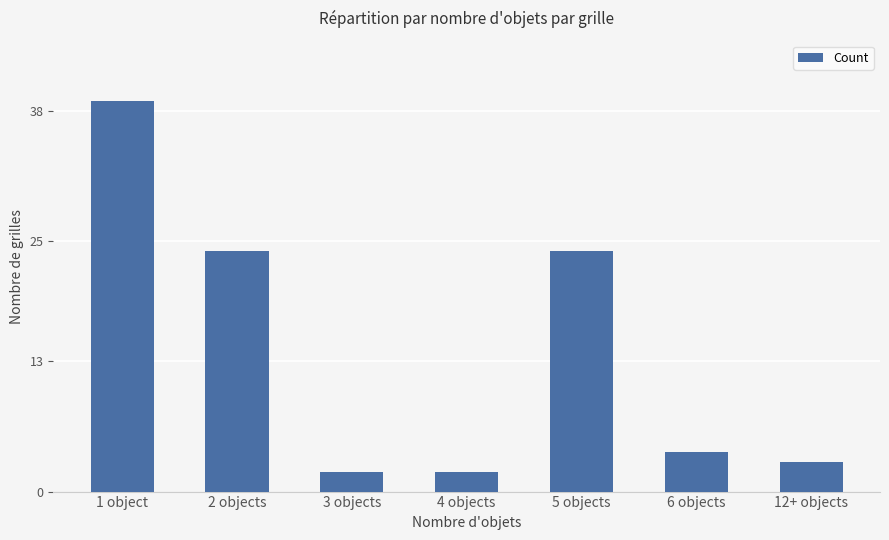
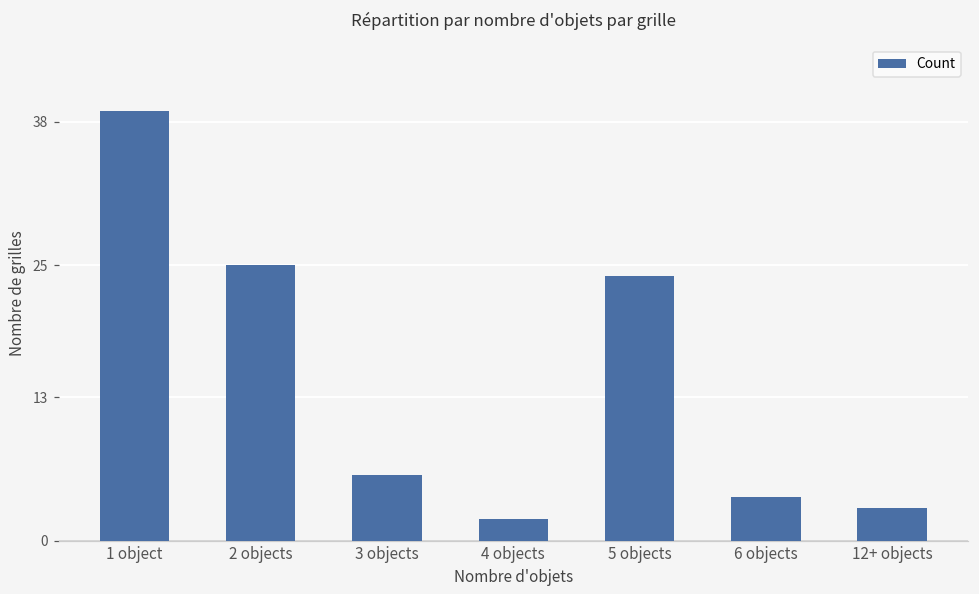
  {
    "1 object": 39,
-   "2 objects": 24,
-   "3 objects": 2,
+   "2 objects": 25,
+   "3 objects": 6,
    "4 objects": 2,
    "5 objects": 24,
    "6 objects": 4,
    "12+ objects": 3
  }
